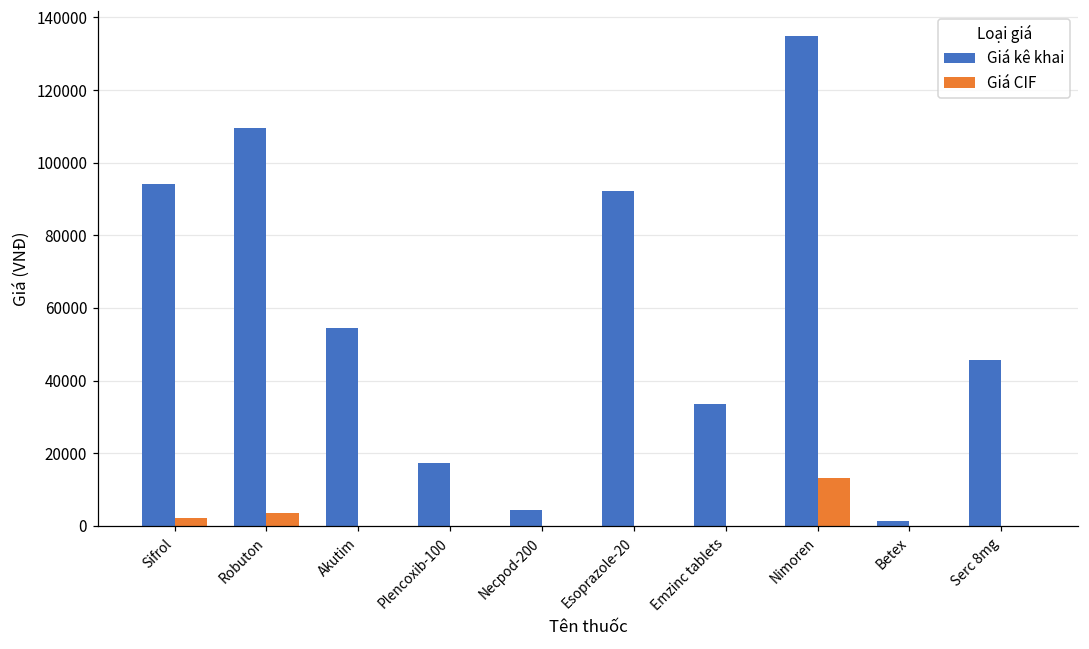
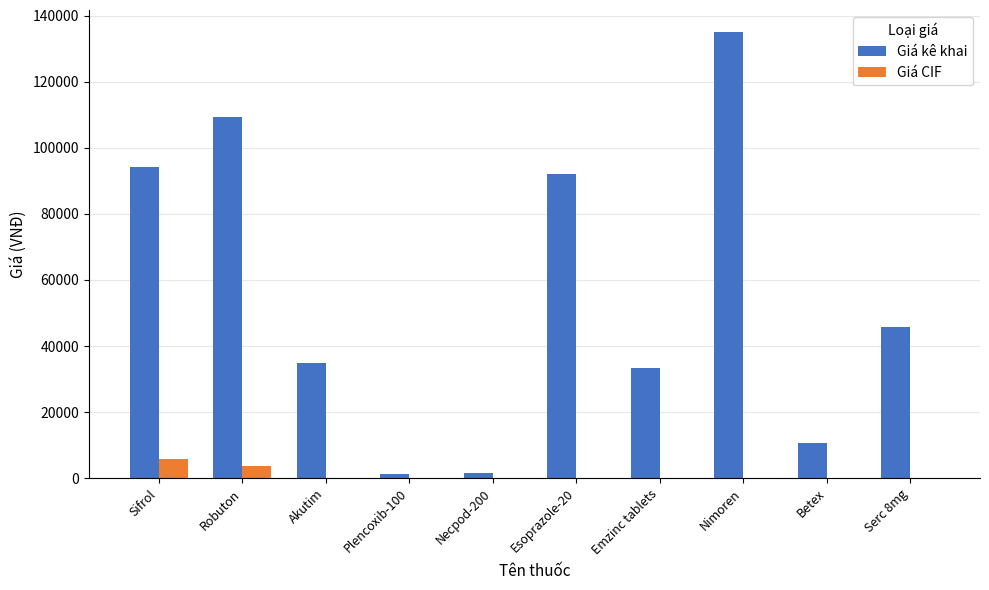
  {
    "Giá kê khai": {
      "Sifrol": 94000,
      "Robuton": 109000,
-     "Akutim": 54000,
-     "Plencoxib-100": 17000,
-     "Necpod-200": 5000,
+     "Akutim": 35000,
+     "Plencoxib-100": 1000,
+     "Necpod-200": 2000,
      "Esoprazole-20": 92000,
      "Emzinc tablets": 33000,
      "Nimoren": 135000,
-     "Betex": 1000,
+     "Betex": 11000,
      "Serc 8mg": 46000
    },
    "Giá CIF": {
-     "Sifrol": 2000,
+     "Sifrol": 6000,
      "Robuton": 4000,
-     "Nimoren": 13000
+     "Nimoren": 0
    }
  }
